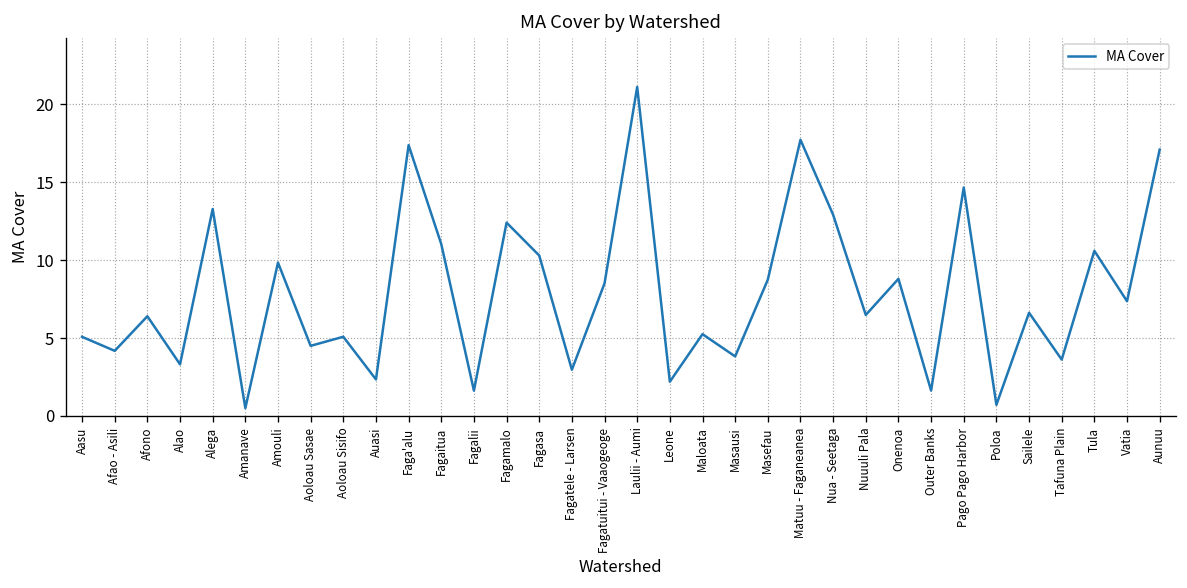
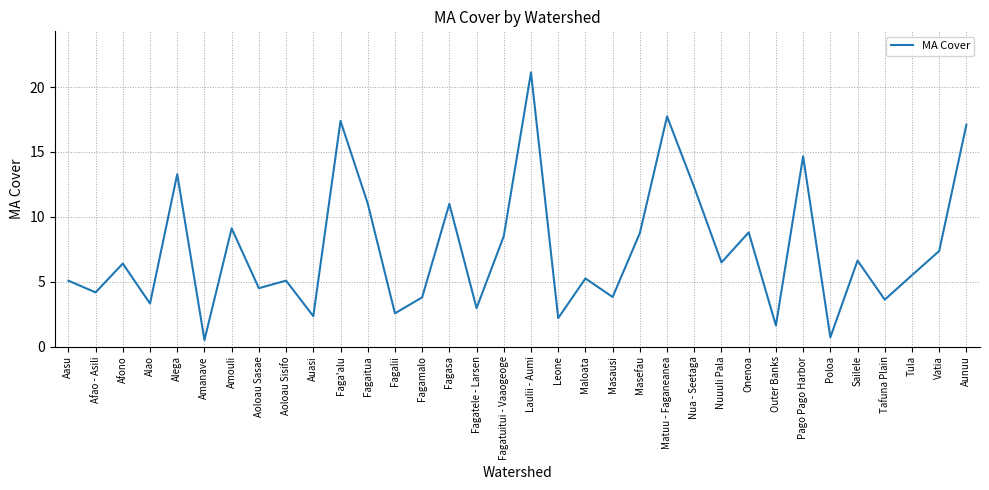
  {
    "Aasu": 5.1,
    "Afao - Asili": 4.2,
    "Afono": 6.4,
    "Alao": 3.3,
    "Alega": 13.3,
    "Amanave": 0.5,
-   "Amouli": 9.8,
+   "Amouli": 9.1,
    "Aoloau Sasae": 4.5,
    "Aoloau Sisifo": 5.1,
    "Auasi": 2.3,
    "Faga'alu": 17.4,
    "Fagaitua": 11.0,
-   "Fagalii": 1.6,
-   "Fagamalo": 12.4,
-   "Fagasa": 10.3,
+   "Fagalii": 2.6,
+   "Fagamalo": 3.8,
+   "Fagasa": 11.0,
    "Fagatele - Larsen": 3.0,
    "Fagatuitui - Vaaogeoge": 8.5,
    "Laulii - Aumi": 21.1,
    "Leone": 2.2,
    "Maloata": 5.3,
    "Masausi": 3.8,
    "Masefau": 8.8,
    "Matuu - Faganeanea": 17.7,
-   "Nua - Seetaga": 12.9,
+   "Nua - Seetaga": 12.3,
    "Nuuuli Pala": 6.5,
    "Onenoa": 8.8,
    "Outer Banks": 1.6,
    "Pago Pago Harbor": 14.7,
    "Poloa": 0.7,
    "Sailele": 6.6,
    "Tafuna Plain": 3.6,
-   "Tula": 10.6,
+   "Tula": 5.5,
    "Vatia": 7.4,
    "Aunuu": 17.1
  }
